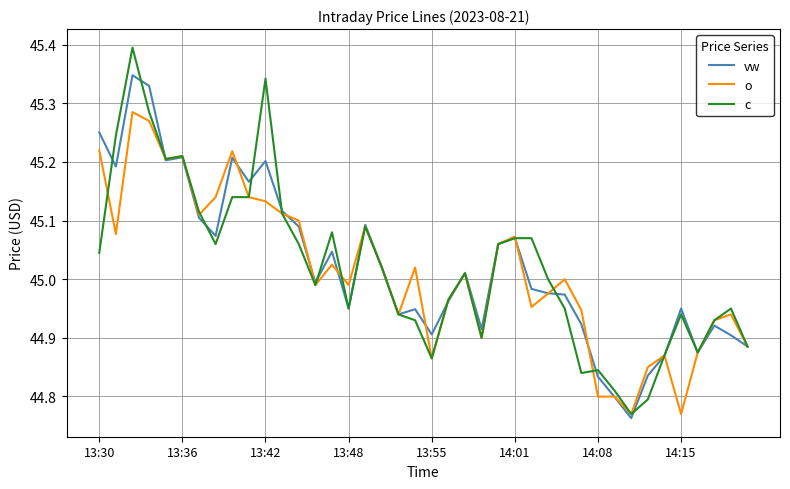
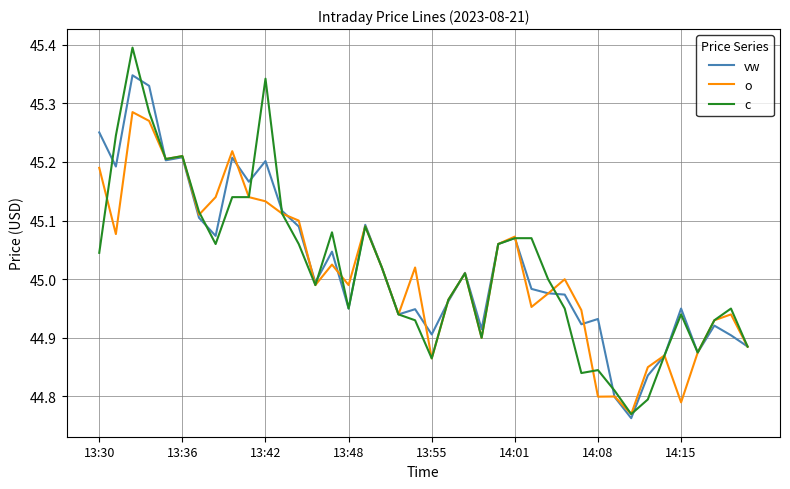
  {
    "vw": {
      "13:30": 45.25,
      "13:42": 45.20,
      "13:55": 44.91,
-     "14:08": 44.83,
+     "14:08": 44.93,
      "14:15": 44.95
    },
    "o": {
-     "13:30": 45.22,
+     "13:30": 45.19,
      "13:42": 45.13,
      "13:48": 44.99,
      "14:08": 44.80,
-     "14:15": 44.77
+     "14:15": 44.79
    },
    "c": {
      "13:30": 45.05,
      "13:42": 45.34,
      "14:08": 44.85,
      "14:15": 44.94
    }
  }
